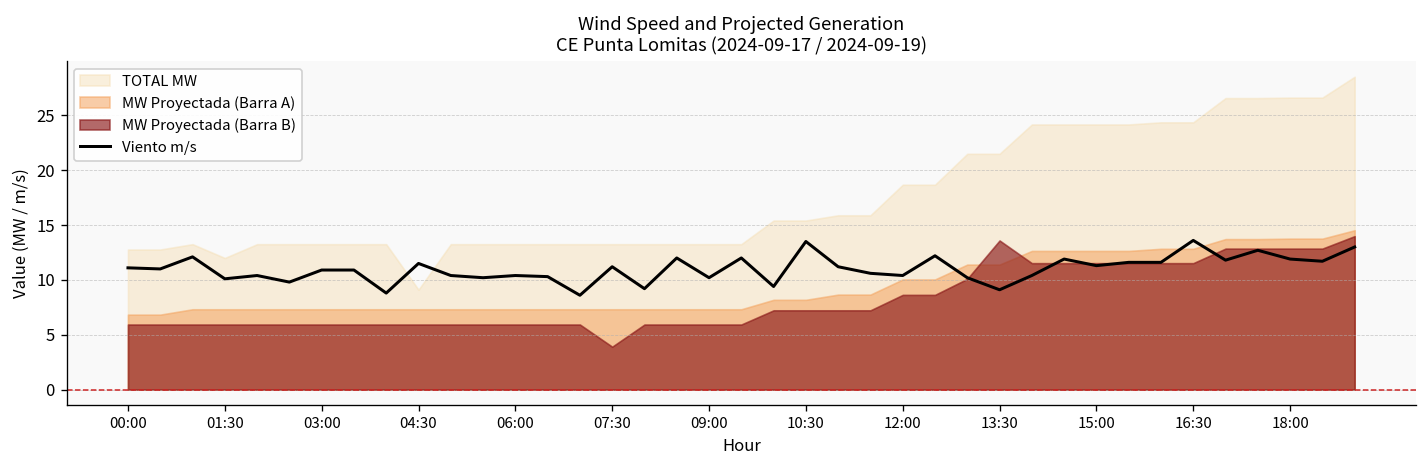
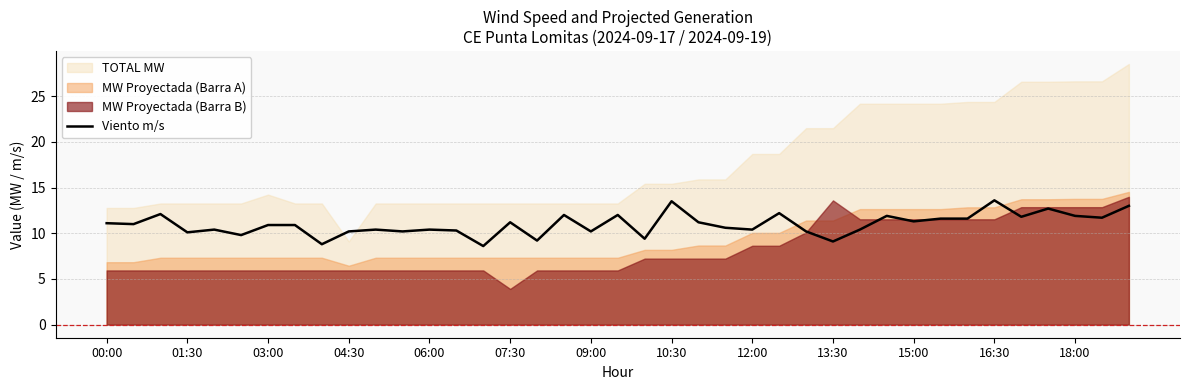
  {
    "Viento m/s": {
      "00:00": 11,
      "01:30": 10,
      "03:00": 11,
-     "04:30": 12,
+     "04:30": 10,
      "06:00": 10,
      "07:30": 11,
      "09:00": 10,
      "10:30": 14,
      "12:00": 10,
      "13:30": 9,
      "16:30": 14,
      "18:00": 12
    },
    "TOTAL MW": {
      "00:00": 13,
-     "01:30": 12,
-     "03:00": 13,
+     "01:30": 13,
+     "03:00": 14,
      "04:30": 9,
      "06:00": 13,
      "07:30": 13,
      "09:00": 13,
      "10:30": 15,
      "12:00": 19,
      "13:30": 21,
      "15:00": 24,
      "16:30": 24,
      "18:00": 27
    },
    "MW Proyectada (Barra A)": {
      "00:00": 7,
      "01:30": 7,
      "03:00": 7,
-     "04:30": 7,
+     "04:30": 6,
      "06:00": 7,
      "07:30": 7,
      "09:00": 7,
      "10:30": 8,
      "12:00": 10,
      "13:30": 11,
      "15:00": 13,
      "16:30": 13,
      "18:00": 14
    },
    "MW Proyectada (Barra B)": {
      "00:00": 6,
      "01:30": 6,
      "03:00": 6,
      "04:30": 6,
      "06:00": 6,
      "07:30": 4,
      "09:00": 6,
      "10:30": 7,
      "12:00": 9,
      "13:30": 14,
      "16:30": 12,
      "18:00": 13
    }
  }
